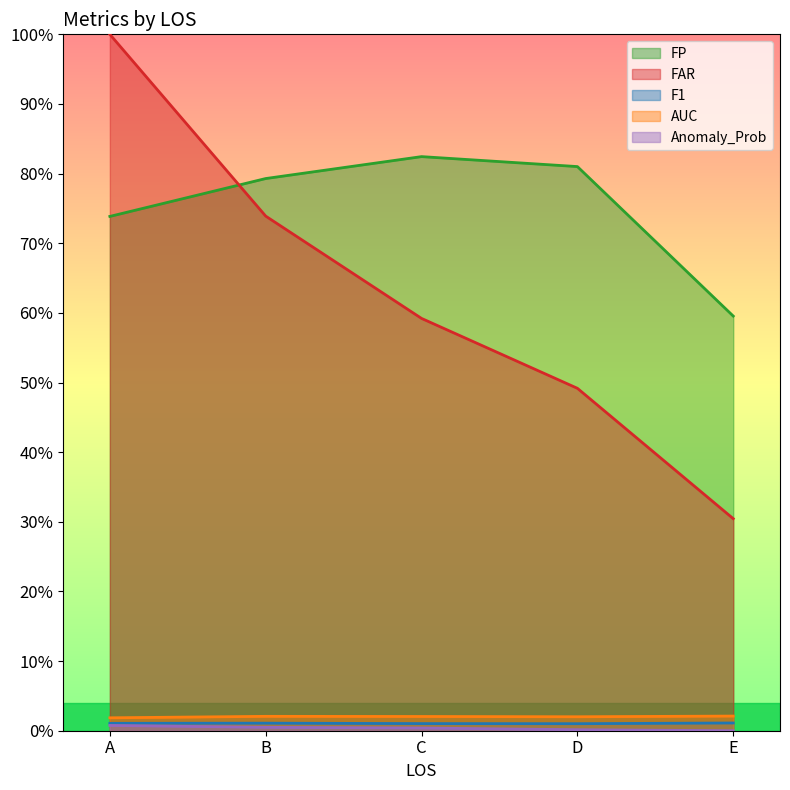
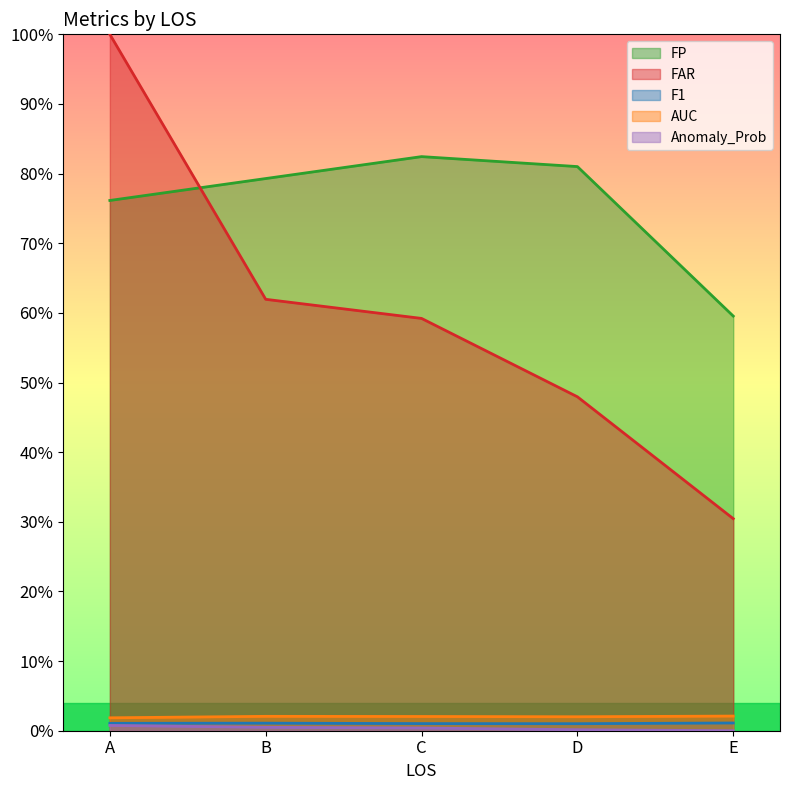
  {
    "FP": {
-     "A": "74%",
+     "A": "76%",
      "B": "79%",
      "C": "82%",
      "D": "81%",
      "E": "60%"
    },
    "FAR": {
      "A": "100%",
-     "B": "74%",
+     "B": "62%",
      "C": "59%",
-     "D": "49%",
+     "D": "48%",
      "E": "30%"
    }
  }
